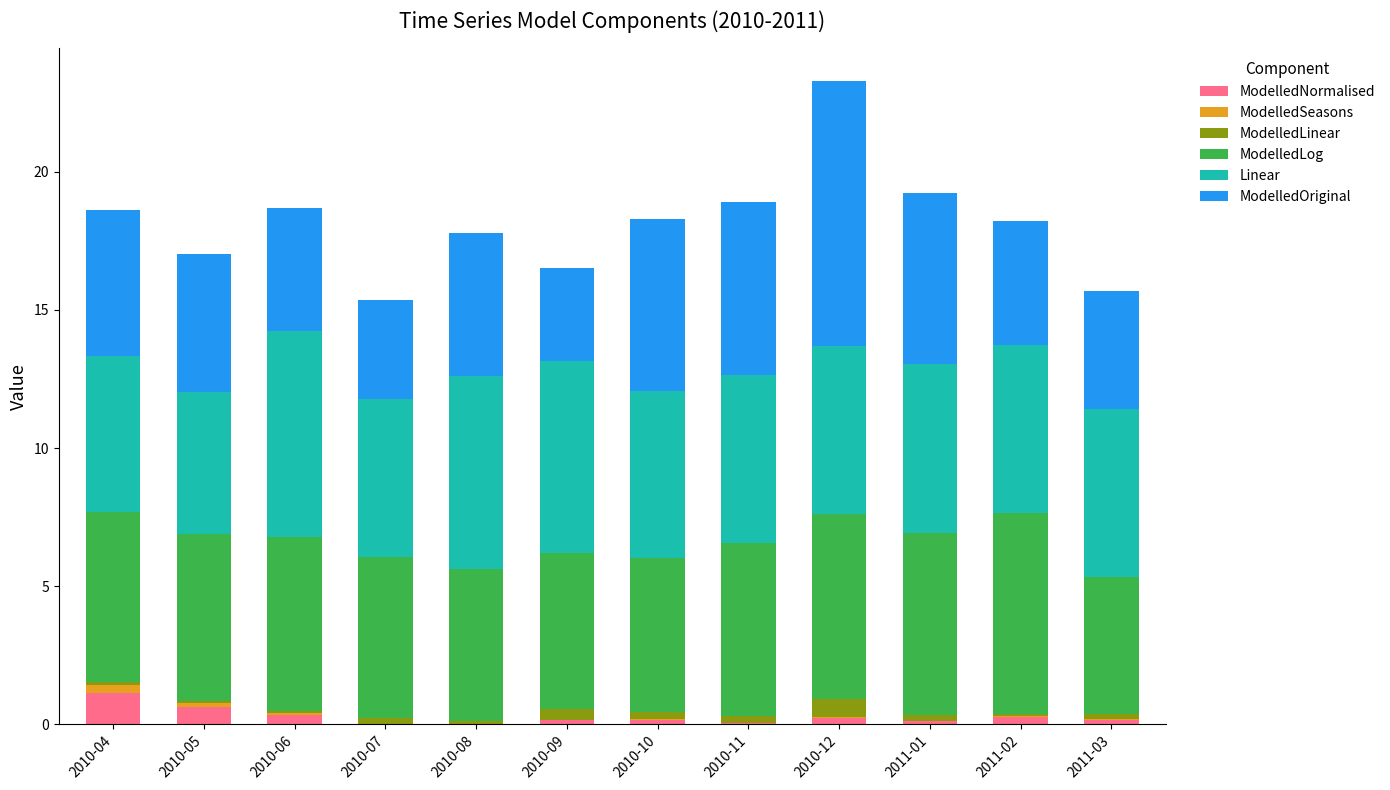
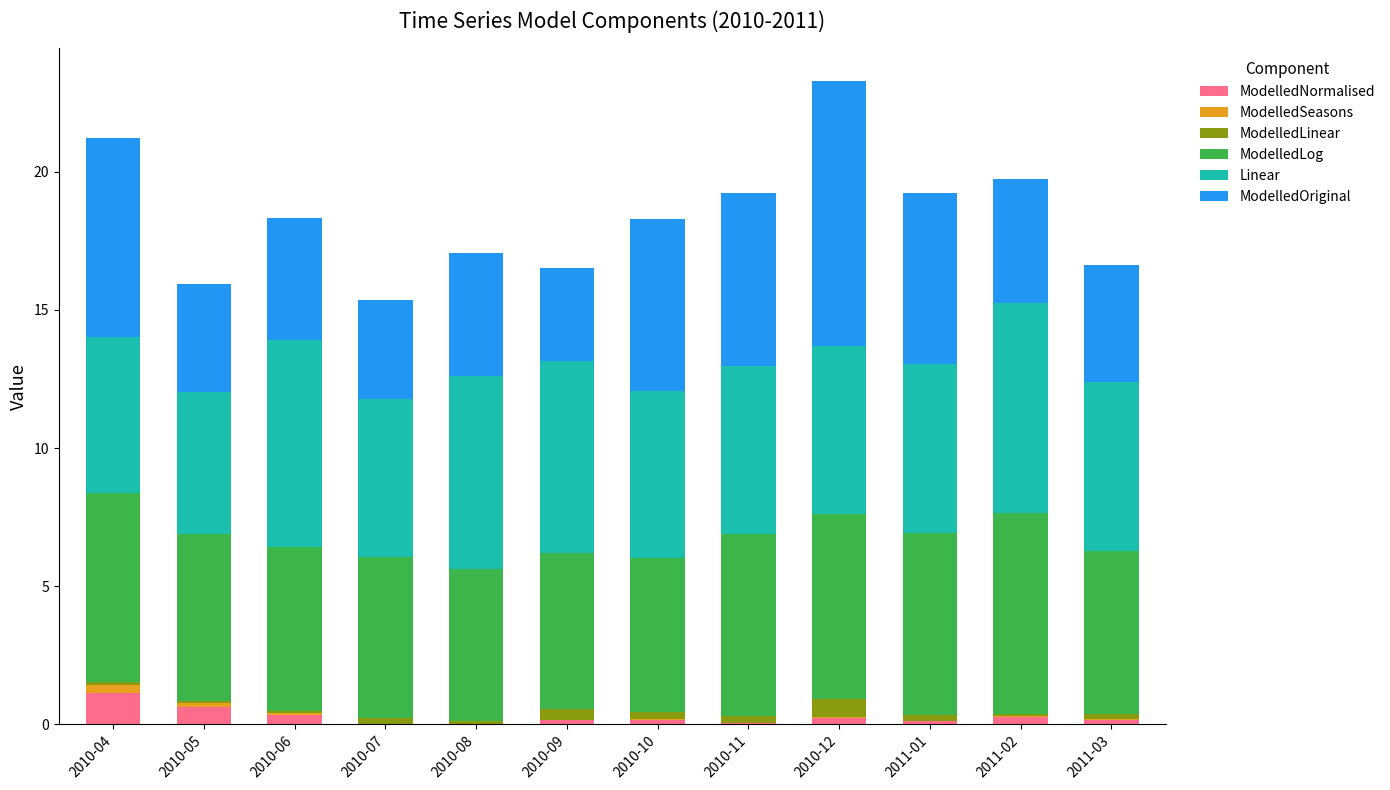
  {
    "ModelledNormalised": {
      "2010-04": 1.1,
      "2010-05": 0.6,
      "2010-06": 0.3,
      "2010-09": 0.1,
      "2010-10": 0.2,
      "2010-12": 0.2,
      "2011-01": 0.1,
      "2011-02": 0.2,
      "2011-03": 0.1
    },
    "ModelledSeasons": {
      "2010-04": 0.3,
      "2010-05": 0.1
    },
    "ModelledLinear": {
      "2010-04": 0.1,
      "2010-07": 0.2,
      "2010-08": 0.1,
      "2010-09": 0.4,
      "2010-10": 0.2,
      "2010-11": 0.2,
      "2010-12": 0.6,
      "2011-01": 0.2,
      "2011-03": 0.2
    },
    "ModelledLog": {
-     "2010-04": 6.1,
+     "2010-04": 6.8,
      "2010-05": 6.1,
-     "2010-06": 6.3,
+     "2010-06": 6.0,
      "2010-07": 5.8,
      "2010-08": 5.5,
      "2010-09": 5.7,
      "2010-10": 5.6,
-     "2010-11": 6.3,
+     "2010-11": 6.6,
      "2010-12": 6.7,
      "2011-01": 6.6,
      "2011-02": 7.3,
-     "2011-03": 4.9
+     "2011-03": 5.9
    },
    "Linear": {
      "2010-04": 5.7,
      "2010-05": 5.1,
      "2010-06": 7.5,
      "2010-07": 5.7,
      "2010-08": 7.0,
      "2010-09": 7.0,
      "2010-10": 6.1,
      "2010-11": 6.1,
      "2010-12": 6.1,
      "2011-01": 6.1,
-     "2011-02": 6.1,
+     "2011-02": 7.6,
      "2011-03": 6.1
    },
    "ModelledOriginal": {
-     "2010-04": 5.3,
-     "2010-05": 5.0,
+     "2010-04": 7.2,
+     "2010-05": 3.9,
      "2010-06": 4.4,
      "2010-07": 3.6,
-     "2010-08": 5.2,
+     "2010-08": 4.4,
      "2010-09": 3.3,
      "2010-10": 6.2,
      "2010-11": 6.3,
      "2010-12": 9.6,
      "2011-01": 6.2,
      "2011-02": 4.5,
      "2011-03": 4.3
    }
  }
